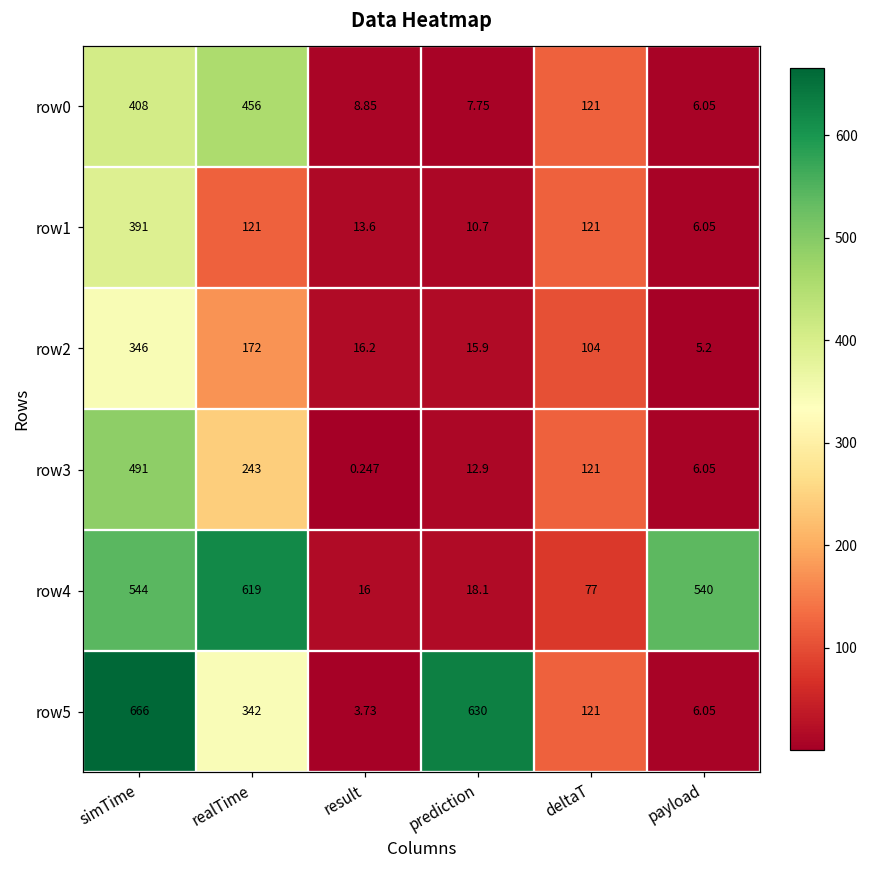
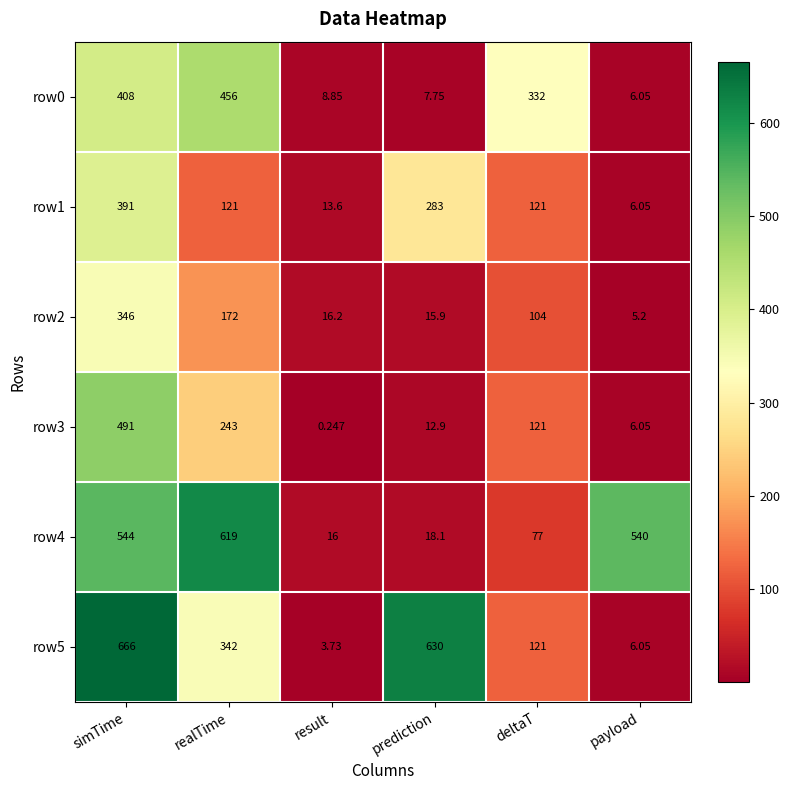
  {
    "row0": {
      "simTime": 408,
      "realTime": 456,
      "result": 8.85,
      "prediction": 7.75,
-     "deltaT": 121,
+     "deltaT": 332,
      "payload": 6.05
    },
    "row1": {
      "simTime": 391,
      "realTime": 121,
      "result": 13.6,
-     "prediction": 10.7,
+     "prediction": 283,
      "deltaT": 121,
      "payload": 6.05
    },
    "row2": {
      "simTime": 346,
      "realTime": 172,
      "result": 16.2,
      "prediction": 15.9,
      "deltaT": 104,
      "payload": 5.2
    },
    "row3": {
      "simTime": 491,
      "realTime": 243,
      "result": 0.247,
      "prediction": 12.9,
      "deltaT": 121,
      "payload": 6.05
    },
    "row4": {
      "simTime": 544,
      "realTime": 619,
      "result": 16,
      "prediction": 18.1,
      "deltaT": 77,
      "payload": 540
    },
    "row5": {
      "simTime": 666,
      "realTime": 342,
      "result": 3.73,
      "prediction": 630,
      "deltaT": 121,
      "payload": 6.05
    }
  }
